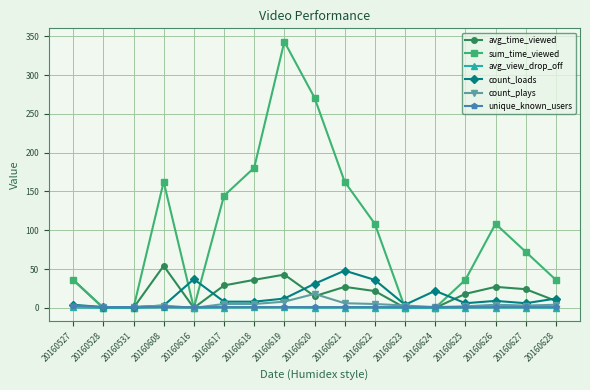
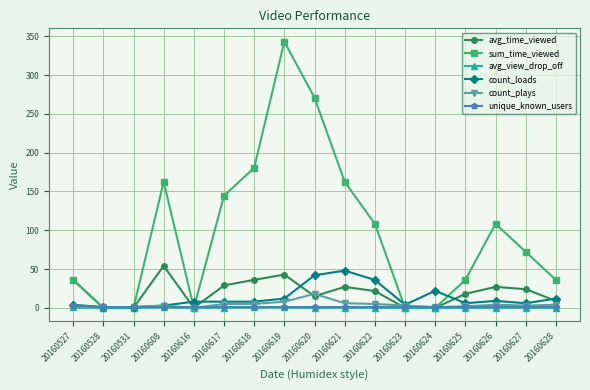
  {
    "count_loads": {
-     "20160616": 40,
+     "20160616": 10,
      "20160619": 10,
-     "20160620": 30,
+     "20160620": 40,
      "20160621": 50,
      "20160622": 40,
      "20160624": 20,
      "20160625": 10,
      "20160626": 10
    }
  }
